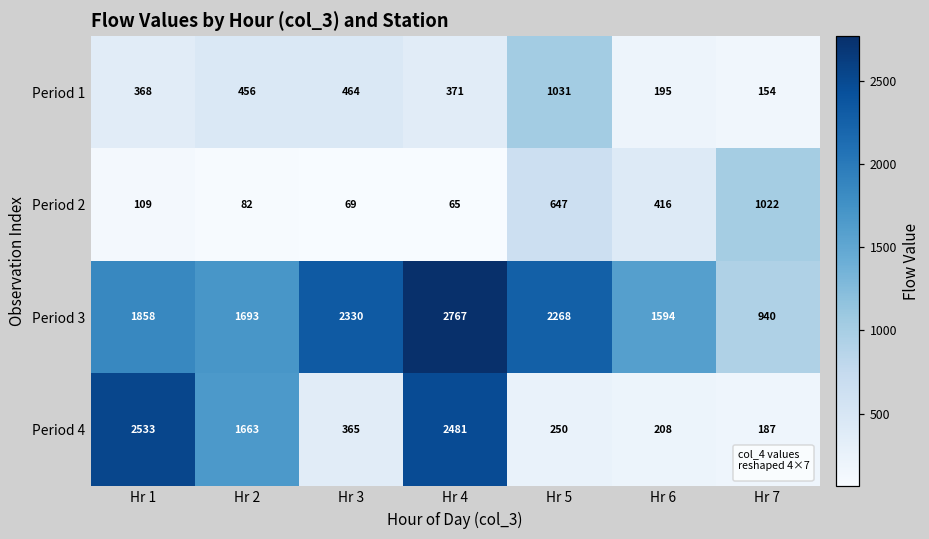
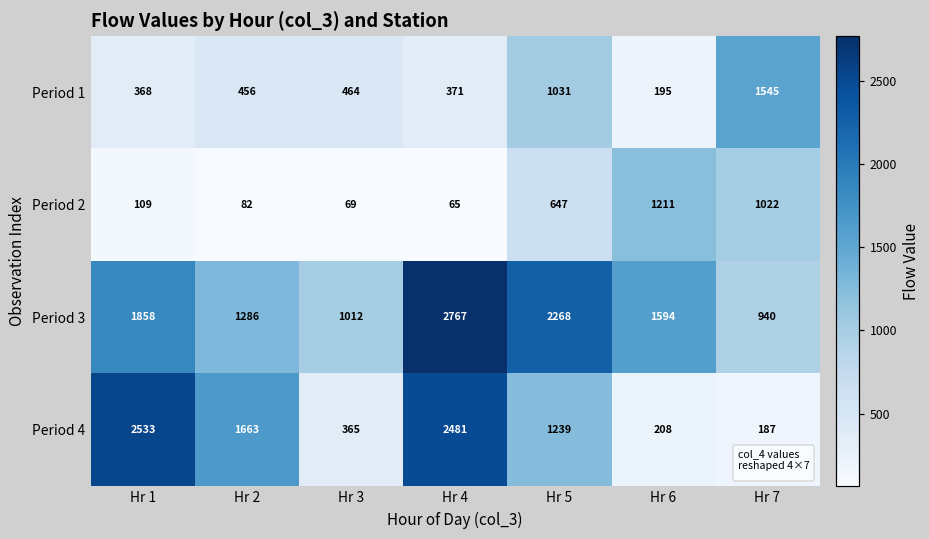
  {
    "Period 1": {
      "Hr 1": 368,
      "Hr 2": 456,
      "Hr 3": 464,
      "Hr 4": 371,
      "Hr 5": 1031,
      "Hr 6": 195,
-     "Hr 7": 154
+     "Hr 7": 1545
    },
    "Period 2": {
      "Hr 1": 109,
      "Hr 2": 82,
      "Hr 3": 69,
      "Hr 4": 65,
      "Hr 5": 647,
-     "Hr 6": 416,
+     "Hr 6": 1211,
      "Hr 7": 1022
    },
    "Period 3": {
      "Hr 1": 1858,
-     "Hr 2": 1693,
-     "Hr 3": 2330,
+     "Hr 2": 1286,
+     "Hr 3": 1012,
      "Hr 4": 2767,
      "Hr 5": 2268,
      "Hr 6": 1594,
      "Hr 7": 940
    },
    "Period 4": {
      "Hr 1": 2533,
      "Hr 2": 1663,
      "Hr 3": 365,
      "Hr 4": 2481,
-     "Hr 5": 250,
+     "Hr 5": 1239,
      "Hr 6": 208,
      "Hr 7": 187
    }
  }
